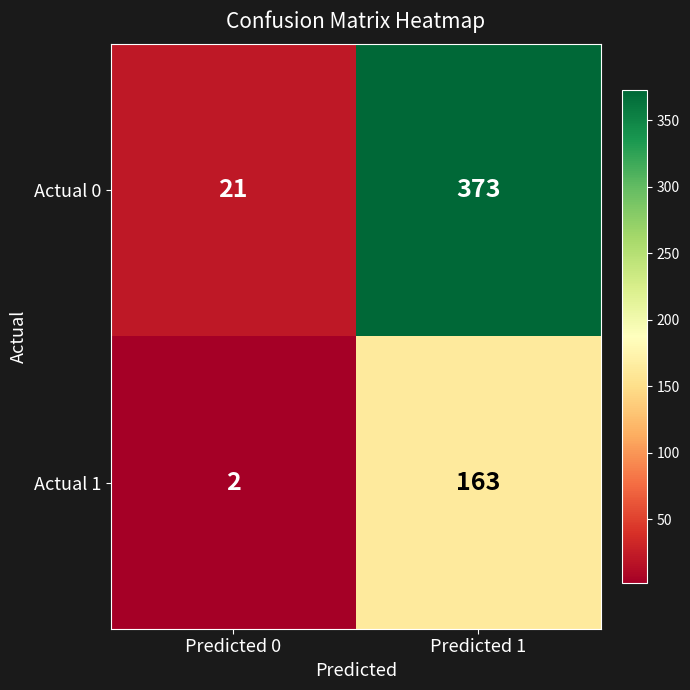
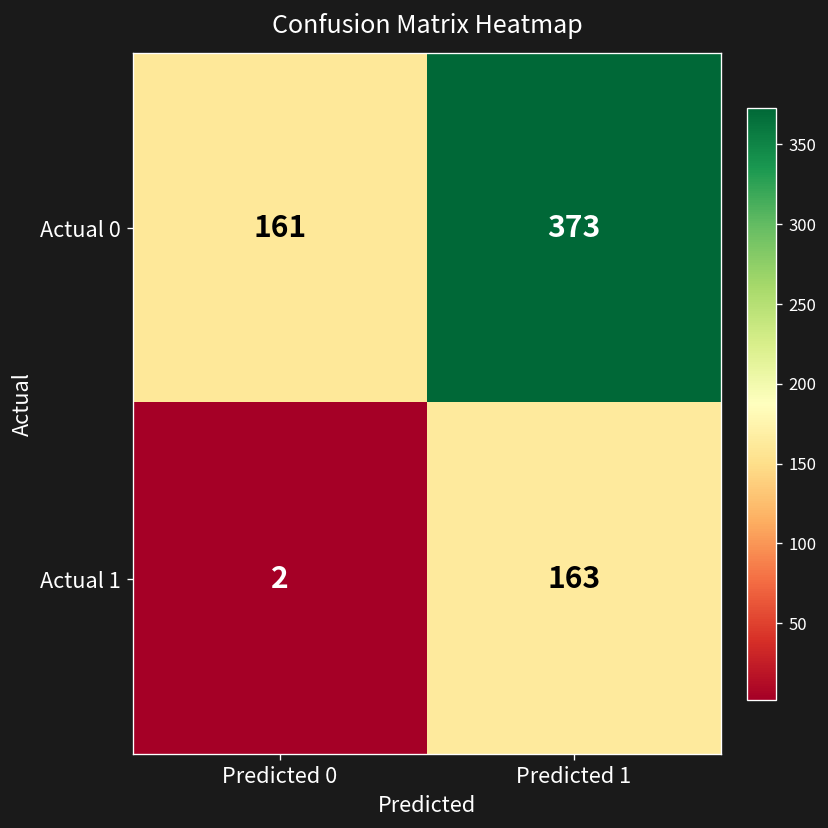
  {
    "Actual 0": {
-     "Predicted 0": 21,
+     "Predicted 0": 161,
      "Predicted 1": 373
    },
    "Actual 1": {
      "Predicted 0": 2,
      "Predicted 1": 163
    }
  }
